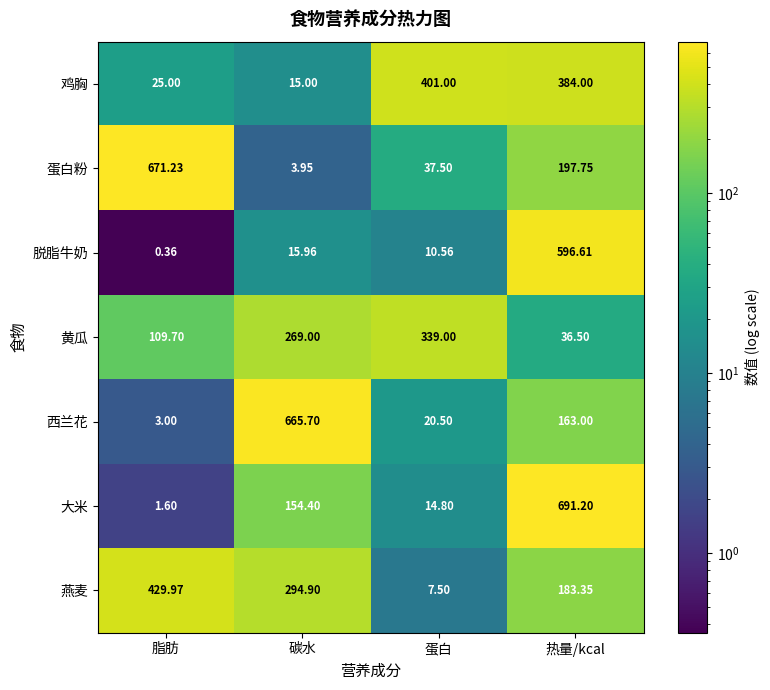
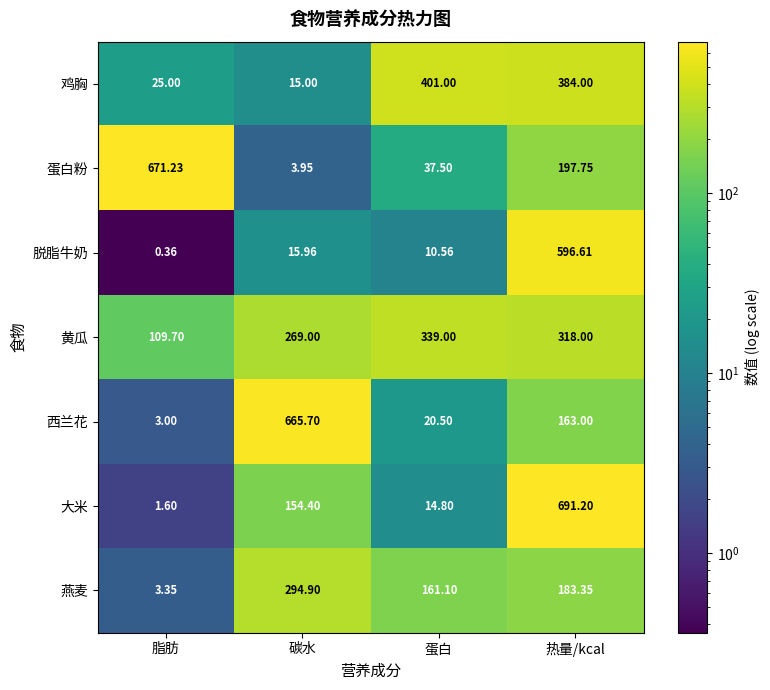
  {
    "鸡胸": {
      "脂肪": 25.00,
      "碳水": 15.00,
      "蛋白": 401.00,
      "热量/kcal": 384.00
    },
    "蛋白粉": {
      "脂肪": 671.23,
      "碳水": 3.95,
      "蛋白": 37.50,
      "热量/kcal": 197.75
    },
    "脱脂牛奶": {
      "脂肪": 0.36,
      "碳水": 15.96,
      "蛋白": 10.56,
      "热量/kcal": 596.61
    },
    "黄瓜": {
      "脂肪": 109.70,
      "碳水": 269.00,
      "蛋白": 339.00,
-     "热量/kcal": 36.50
+     "热量/kcal": 318.00
    },
    "西兰花": {
      "脂肪": 3.00,
      "碳水": 665.70,
      "蛋白": 20.50,
      "热量/kcal": 163.00
    },
    "大米": {
      "脂肪": 1.60,
      "碳水": 154.40,
      "蛋白": 14.80,
      "热量/kcal": 691.20
    },
    "燕麦": {
-     "脂肪": 429.97,
+     "脂肪": 3.35,
      "碳水": 294.90,
-     "蛋白": 7.50,
+     "蛋白": 161.10,
      "热量/kcal": 183.35
    }
  }
